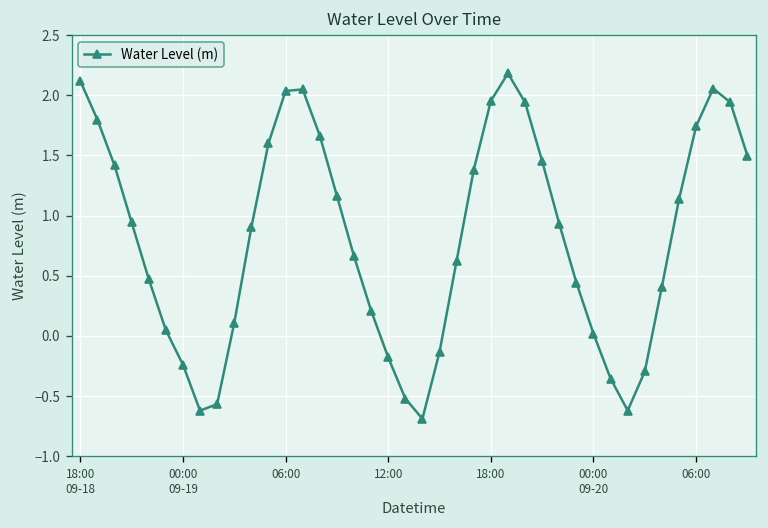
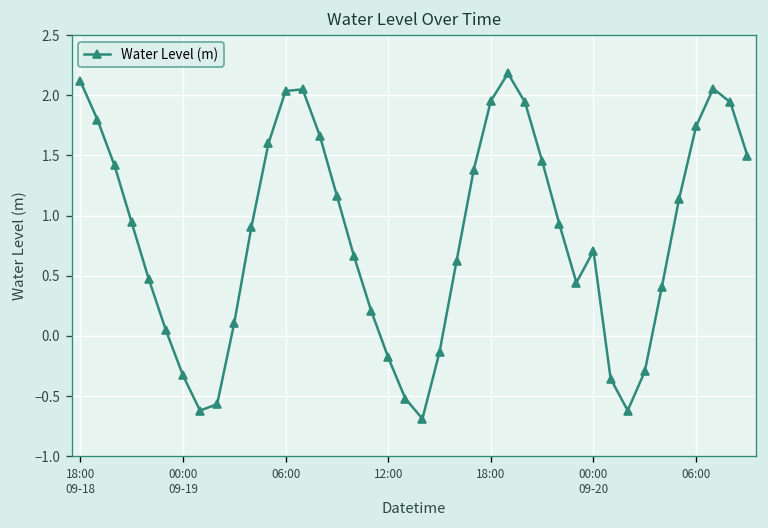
  {
    "18:00 09-18": 2.12,
-   "00:00 09-19": -0.24,
+   "00:00 09-19": -0.33,
    "12:00": -0.18,
    "18:00": 1.95,
-   "00:00 09-20": 0.02
+   "00:00 09-20": 0.71
  }
